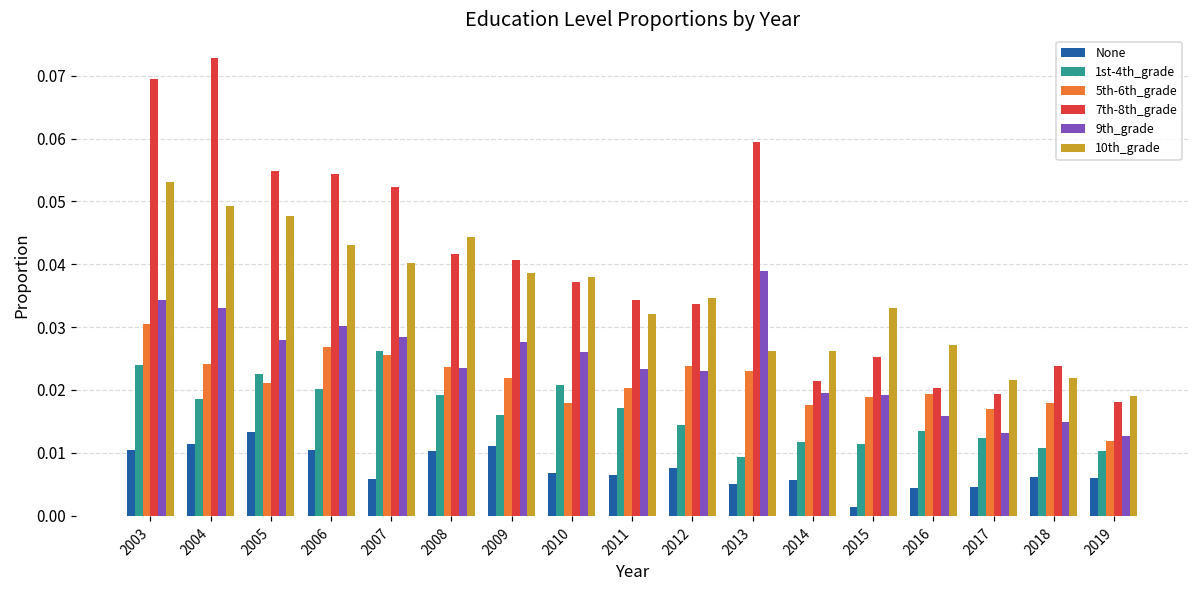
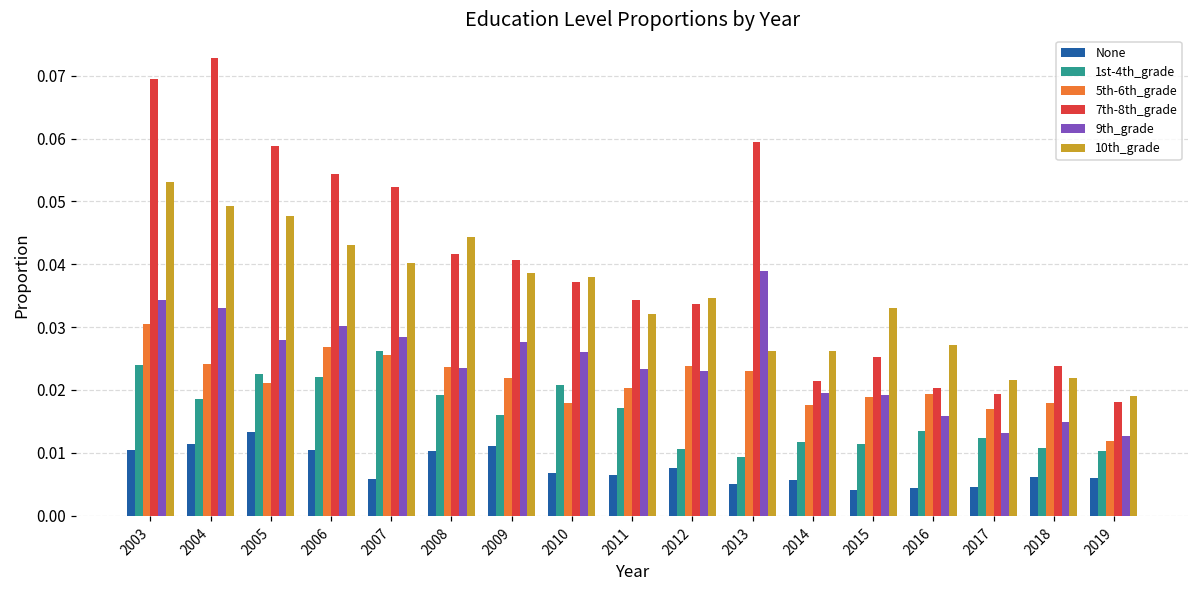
  {
    "None": {
      "2003": 0.010,
      "2004": 0.011,
      "2005": 0.013,
      "2006": 0.010,
      "2007": 0.006,
      "2008": 0.010,
      "2009": 0.011,
      "2010": 0.007,
      "2011": 0.006,
      "2012": 0.008,
      "2013": 0.005,
      "2014": 0.006,
-     "2015": 0.001,
+     "2015": 0.004,
      "2016": 0.004,
      "2017": 0.005,
      "2018": 0.006,
      "2019": 0.006
    },
    "1st-4th_grade": {
      "2003": 0.024,
      "2004": 0.019,
      "2005": 0.023,
-     "2006": 0.020,
+     "2006": 0.022,
      "2007": 0.026,
      "2008": 0.019,
      "2009": 0.016,
      "2010": 0.021,
      "2011": 0.017,
-     "2012": 0.014,
+     "2012": 0.011,
      "2013": 0.009,
      "2014": 0.012,
      "2015": 0.011,
      "2016": 0.013,
      "2017": 0.012,
      "2018": 0.011,
      "2019": 0.010
    },
    "7th-8th_grade": {
      "2003": 0.070,
      "2004": 0.073,
-     "2005": 0.055,
+     "2005": 0.059,
      "2006": 0.054,
      "2007": 0.052,
      "2008": 0.042,
      "2009": 0.041,
      "2010": 0.037,
      "2011": 0.034,
      "2012": 0.034,
      "2013": 0.059,
      "2014": 0.021,
      "2015": 0.025,
      "2016": 0.020,
      "2017": 0.019,
      "2018": 0.024,
      "2019": 0.018
    },
    "9th_grade": {
      "2003": 0.034,
      "2004": 0.033,
      "2005": 0.028,
      "2006": 0.030,
      "2007": 0.028,
      "2008": 0.023,
      "2009": 0.028,
      "2010": 0.026,
      "2011": 0.023,
      "2012": 0.023,
      "2013": 0.039,
      "2014": 0.019,
      "2015": 0.019,
      "2016": 0.016,
      "2017": 0.013,
      "2018": 0.015,
      "2019": 0.013
    }
  }
